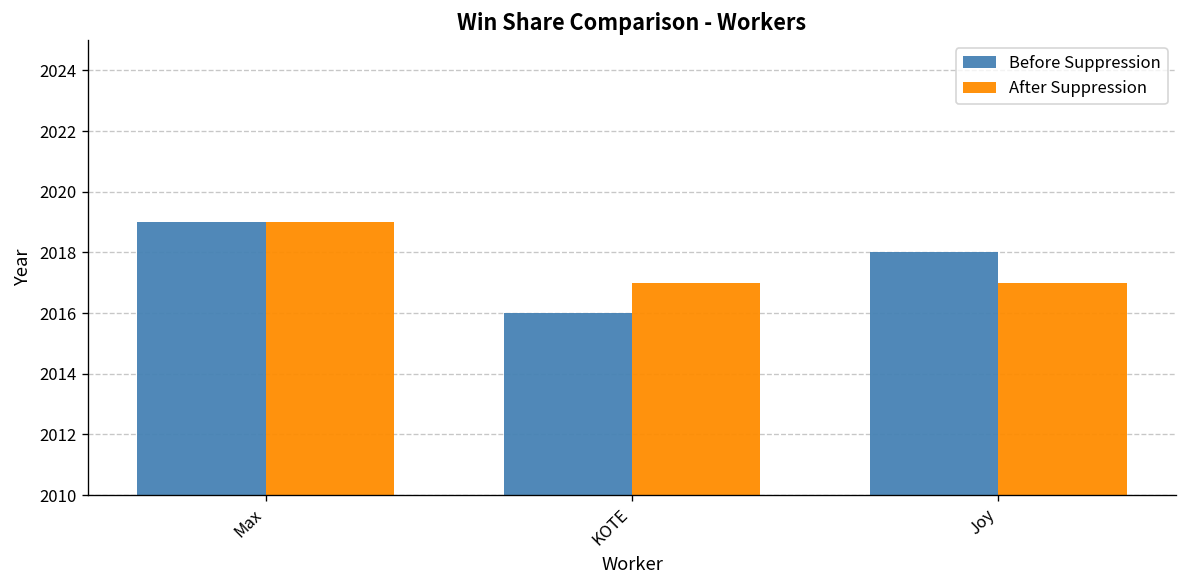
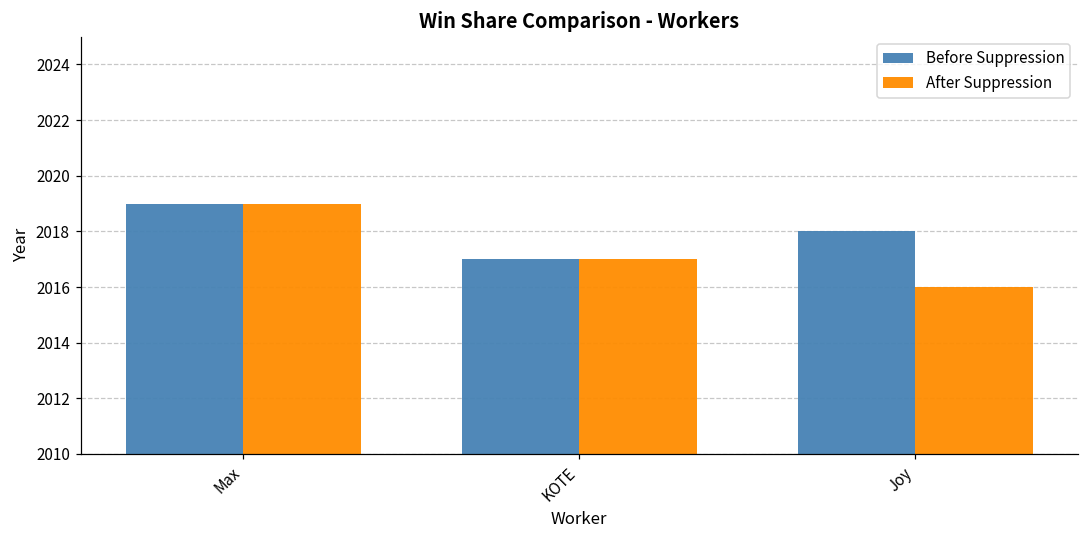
  {
    "Before Suppression": {
      "Max": 2019,
-     "KOTE": 2016,
+     "KOTE": 2017,
      "Joy": 2018
    },
    "After Suppression": {
      "Max": 2019,
      "KOTE": 2017,
-     "Joy": 2017
+     "Joy": 2016
    }
  }
